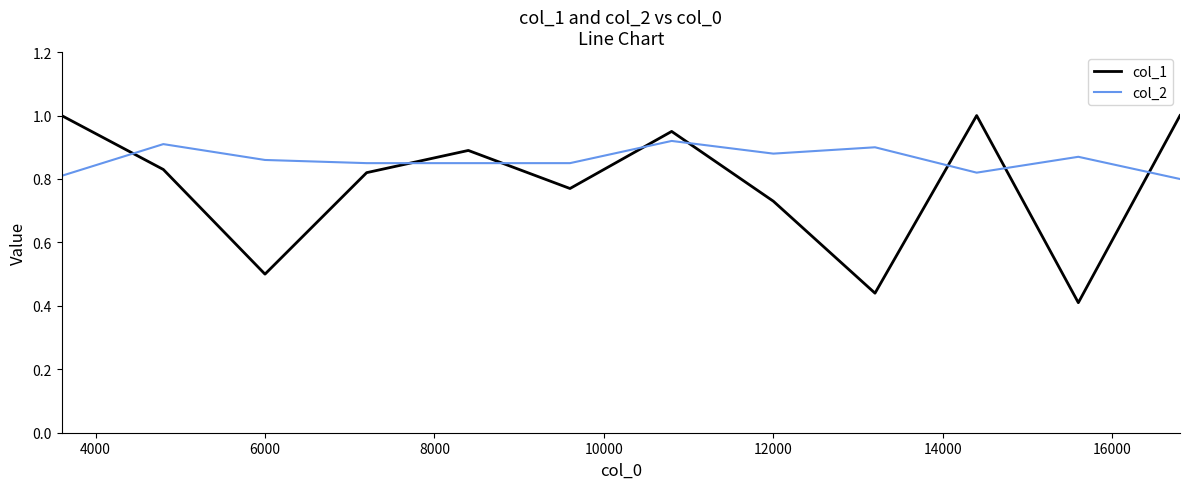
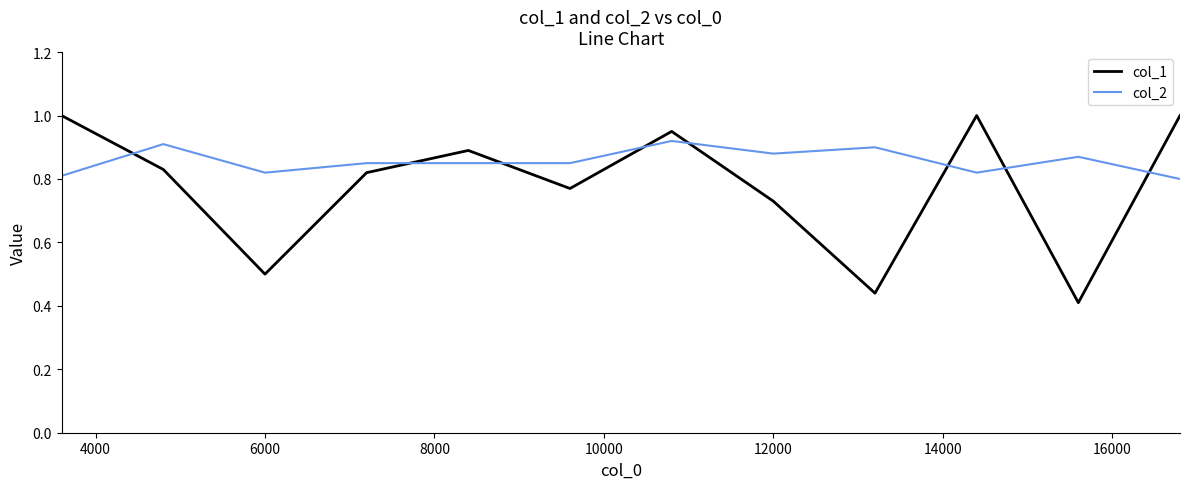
  {
    "col_1": {
      "6000": 0.50,
      "12000": 0.73
    },
    "col_2": {
-     "6000": 0.86,
+     "6000": 0.82,
      "12000": 0.88
    }
  }
